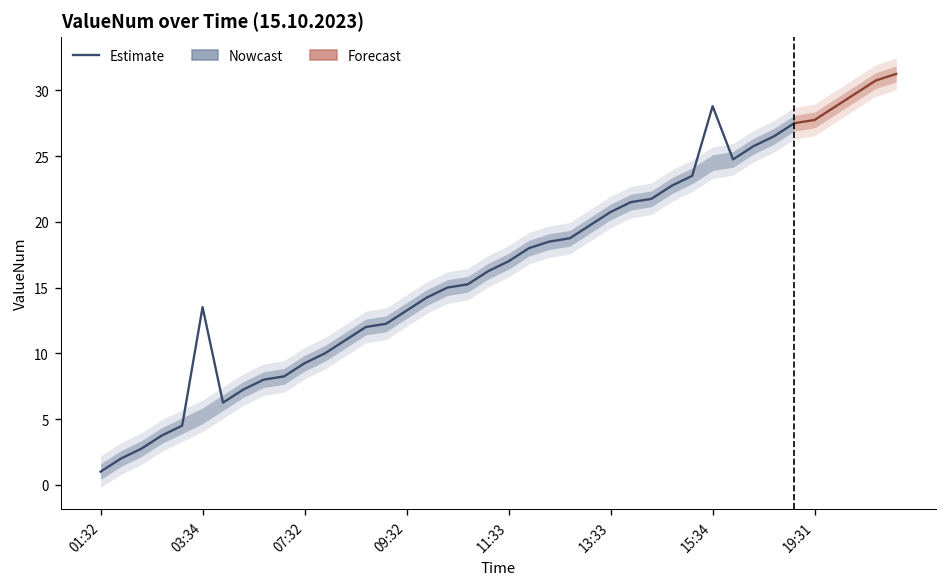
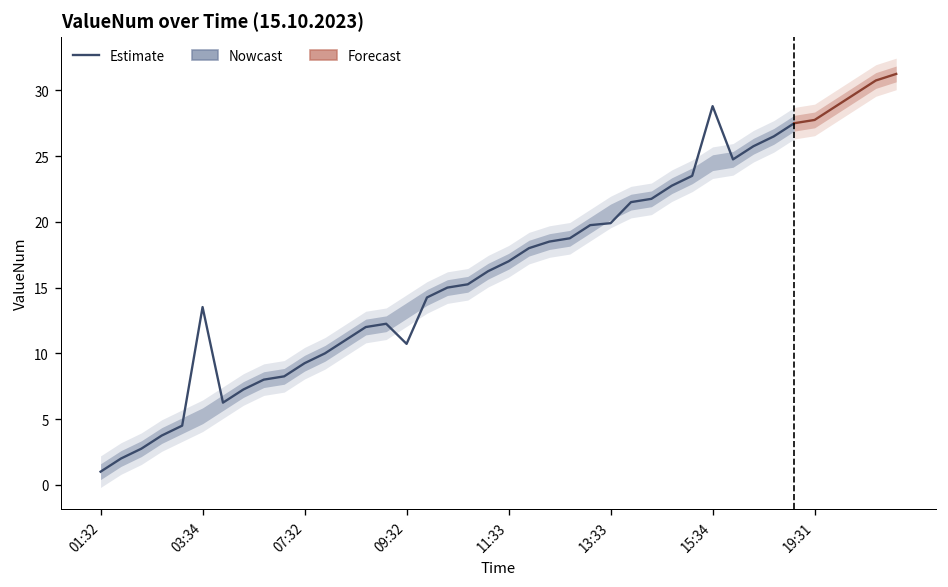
  {
    "Estimate": {
      "01:32": 1.0,
      "03:34": 13.5,
      "07:32": 9.3,
-     "09:32": 13.3,
+     "09:32": 10.7,
      "11:33": 17.0,
-     "13:33": 20.8,
+     "13:33": 19.9,
      "15:34": 28.8
    }
  }
